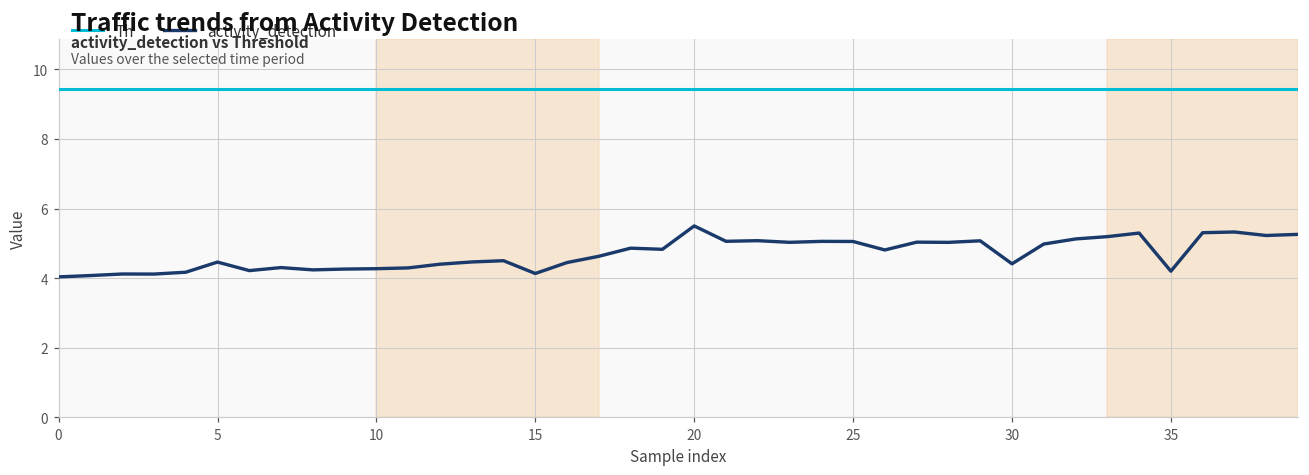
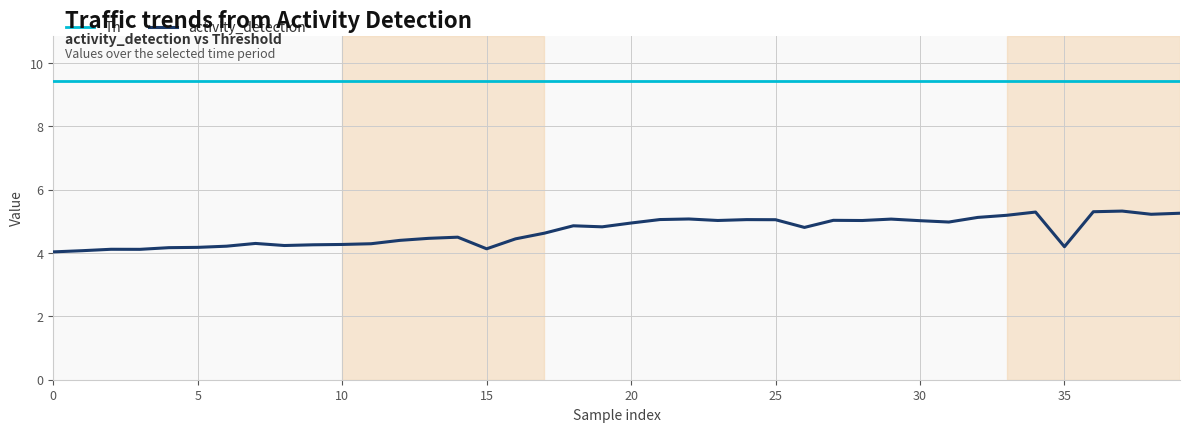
  {
    "Th": {
      "0": 9.4,
      "5": 9.4,
      "10": 9.4,
      "15": 9.4,
      "20": 9.4,
      "25": 9.4,
      "30": 9.4,
      "35": 9.4
    },
    "activity_detection": {
      "0": 4.0,
-     "5": 4.5,
+     "5": 4.2,
      "10": 4.3,
      "15": 4.1,
-     "20": 5.5,
+     "20": 4.9,
      "25": 5.1,
-     "30": 4.4,
+     "30": 5.0,
      "35": 4.2
    }
  }
